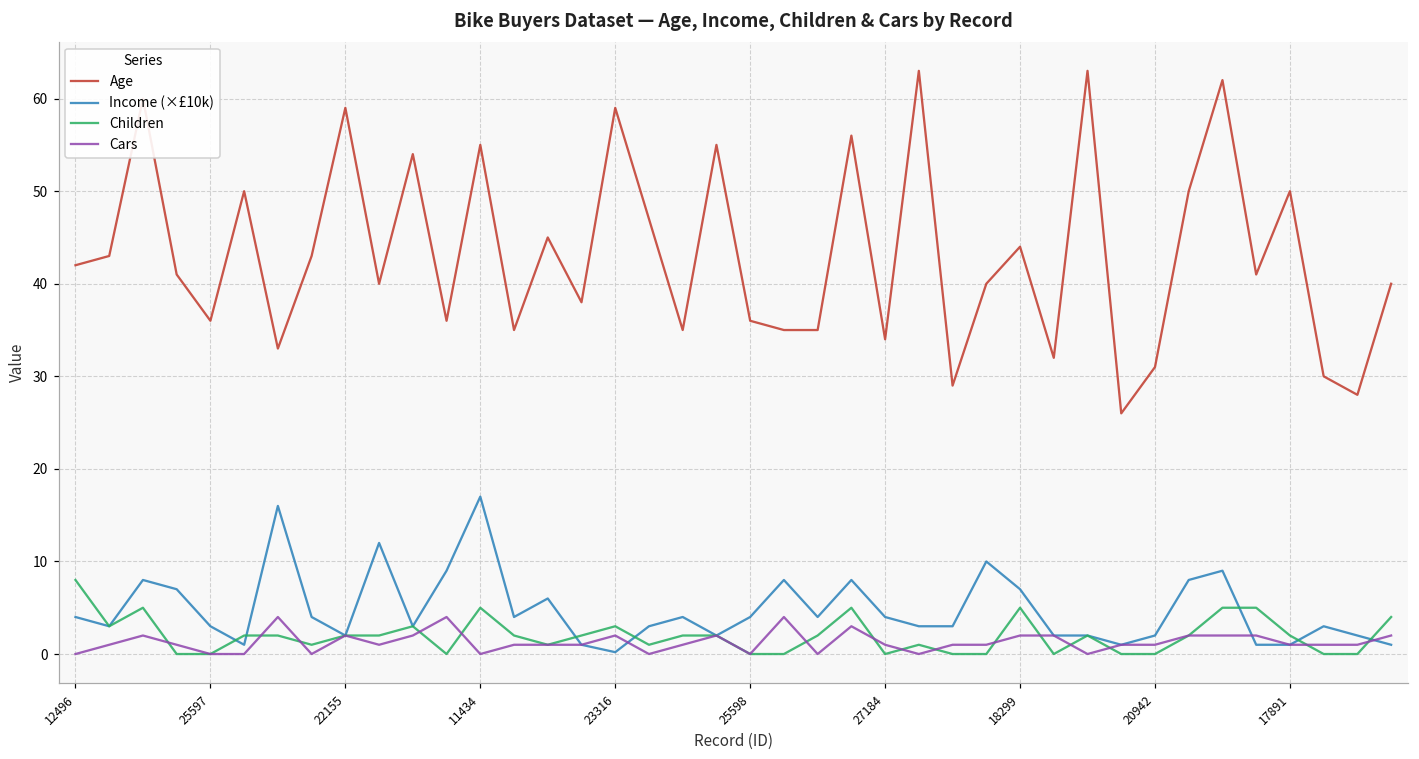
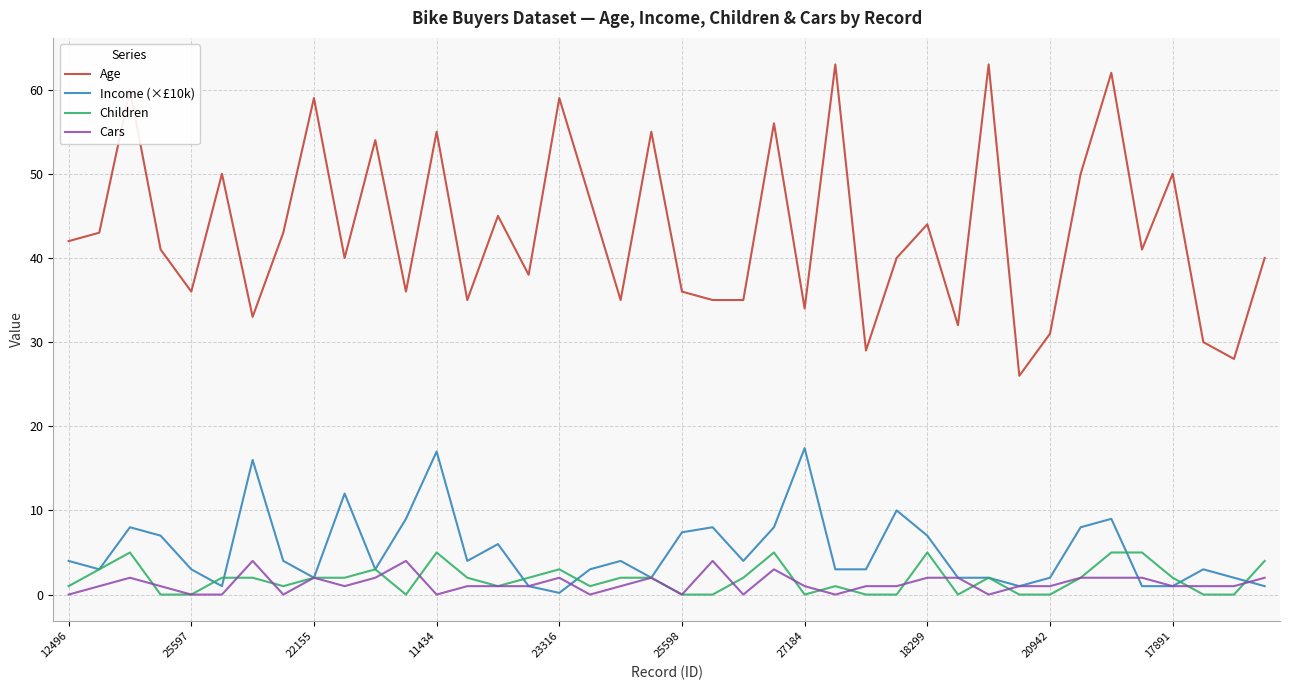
  {
    "Age": {
      "12496": 42,
      "25597": 36,
      "22155": 59,
      "11434": 55,
      "23316": 59,
      "25598": 36,
      "27184": 34,
      "18299": 44,
      "20942": 31,
      "17891": 50
    },
    "Income (×£10k)": {
      "12496": 4,
      "25597": 3,
      "11434": 17,
      "23316": 0,
-     "25598": 4,
-     "27184": 4,
+     "25598": 7,
+     "27184": 17,
      "18299": 7,
      "20942": 2
    },
    "Children": {
-     "12496": 8,
+     "12496": 1,
      "11434": 5,
      "23316": 3,
      "27184": 0,
      "18299": 5,
      "20942": 0,
      "17891": 2
    },
    "Cars": {
      "12496": 0,
      "11434": 0,
      "23316": 2,
      "27184": 1,
      "18299": 2,
      "20942": 1
    }
  }
